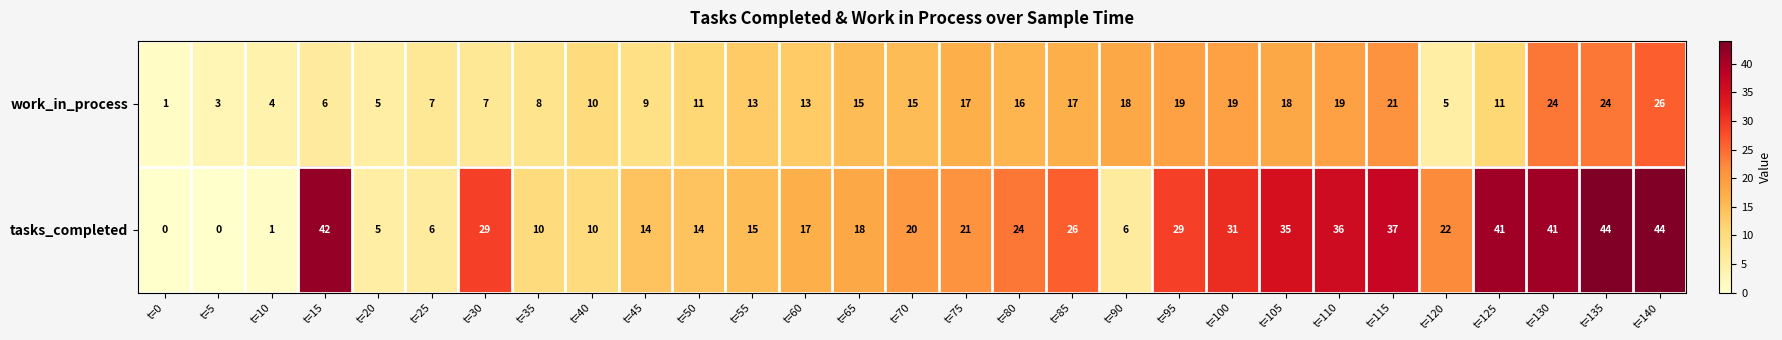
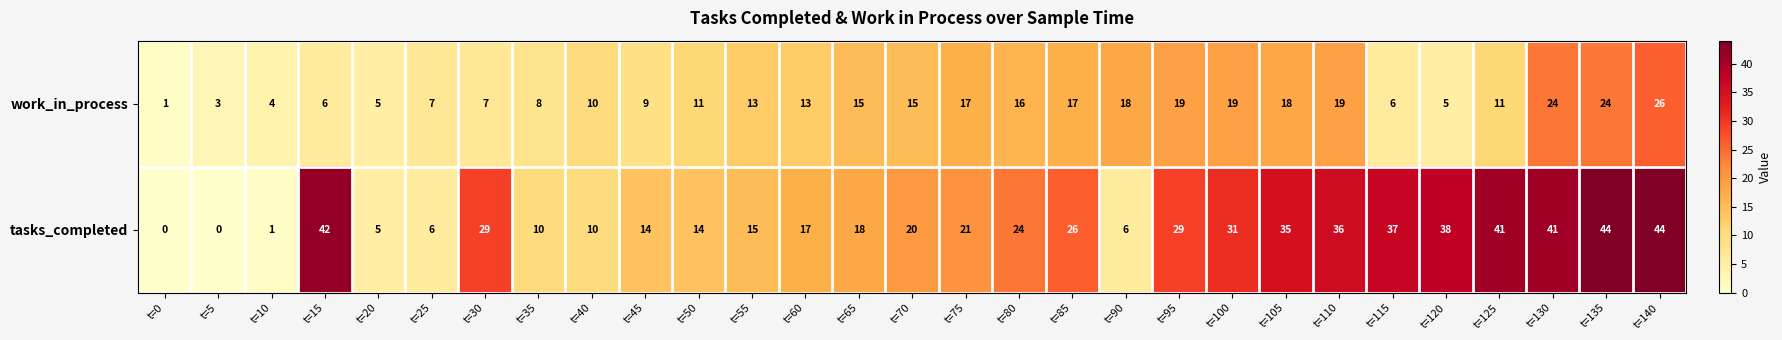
  {
    "work_in_process": {
      "t=0": 1,
      "t=5": 3,
      "t=10": 4,
      "t=15": 6,
      "t=20": 5,
      "t=25": 7,
      "t=30": 7,
      "t=35": 8,
      "t=40": 10,
      "t=45": 9,
      "t=50": 11,
      "t=55": 13,
      "t=60": 13,
      "t=65": 15,
      "t=70": 15,
      "t=75": 17,
      "t=80": 16,
      "t=85": 17,
      "t=90": 18,
      "t=95": 19,
      "t=100": 19,
      "t=105": 18,
      "t=110": 19,
-     "t=115": 21,
+     "t=115": 6,
      "t=120": 5,
      "t=125": 11,
      "t=130": 24,
      "t=135": 24,
      "t=140": 26
    },
    "tasks_completed": {
      "t=0": 0,
      "t=5": 0,
      "t=10": 1,
      "t=15": 42,
      "t=20": 5,
      "t=25": 6,
      "t=30": 29,
      "t=35": 10,
      "t=40": 10,
      "t=45": 14,
      "t=50": 14,
      "t=55": 15,
      "t=60": 17,
      "t=65": 18,
      "t=70": 20,
      "t=75": 21,
      "t=80": 24,
      "t=85": 26,
      "t=90": 6,
      "t=95": 29,
      "t=100": 31,
      "t=105": 35,
      "t=110": 36,
      "t=115": 37,
-     "t=120": 22,
+     "t=120": 38,
      "t=125": 41,
      "t=130": 41,
      "t=135": 44,
      "t=140": 44
    }
  }
